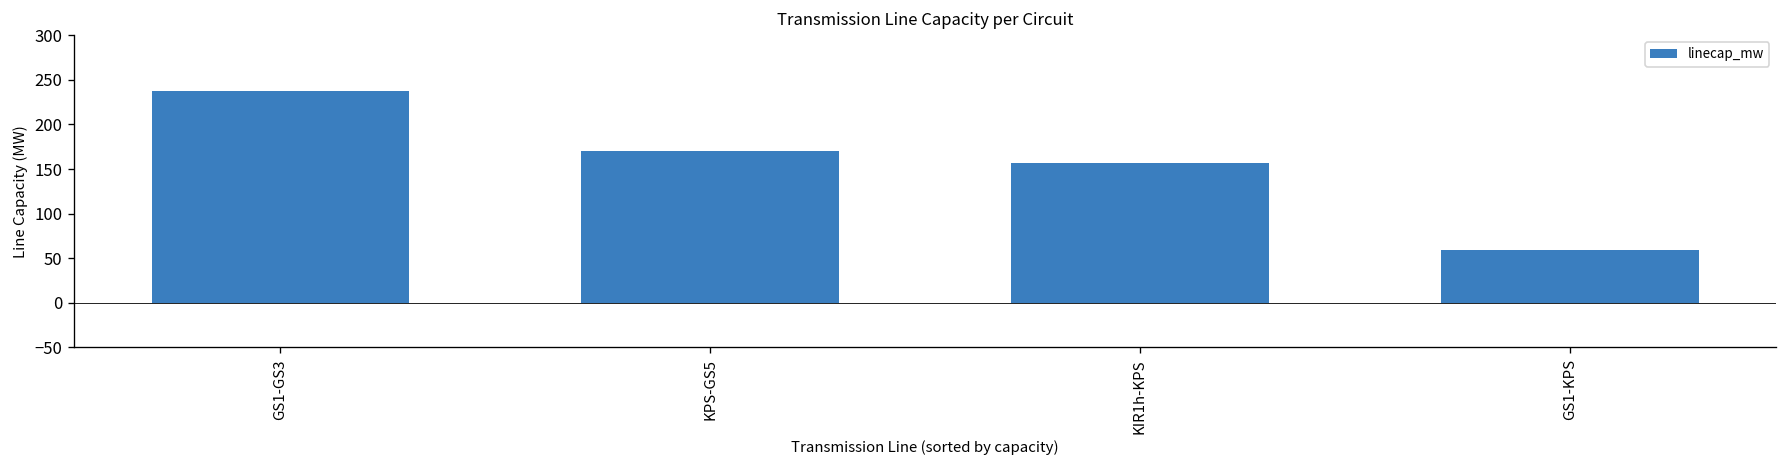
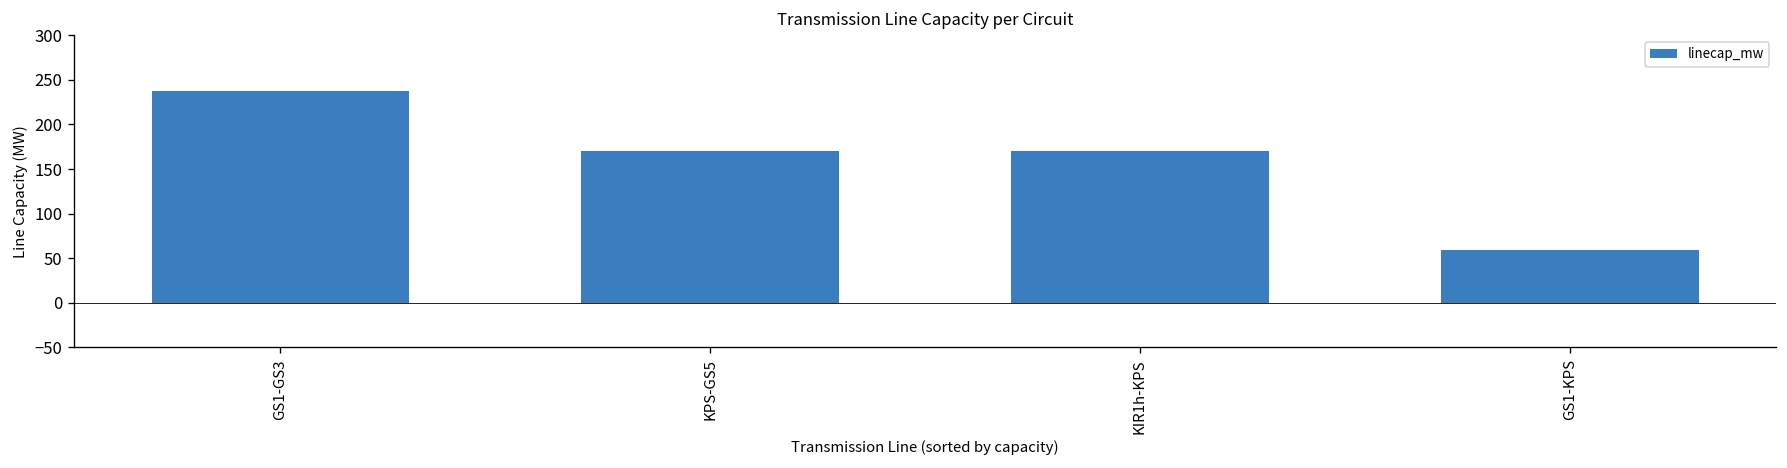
  {
    "GS1-GS3": 240,
    "KPS-GS5": 170,
-   "KIR1h-KPS": 160,
+   "KIR1h-KPS": 170,
    "GS1-KPS": 60
  }
